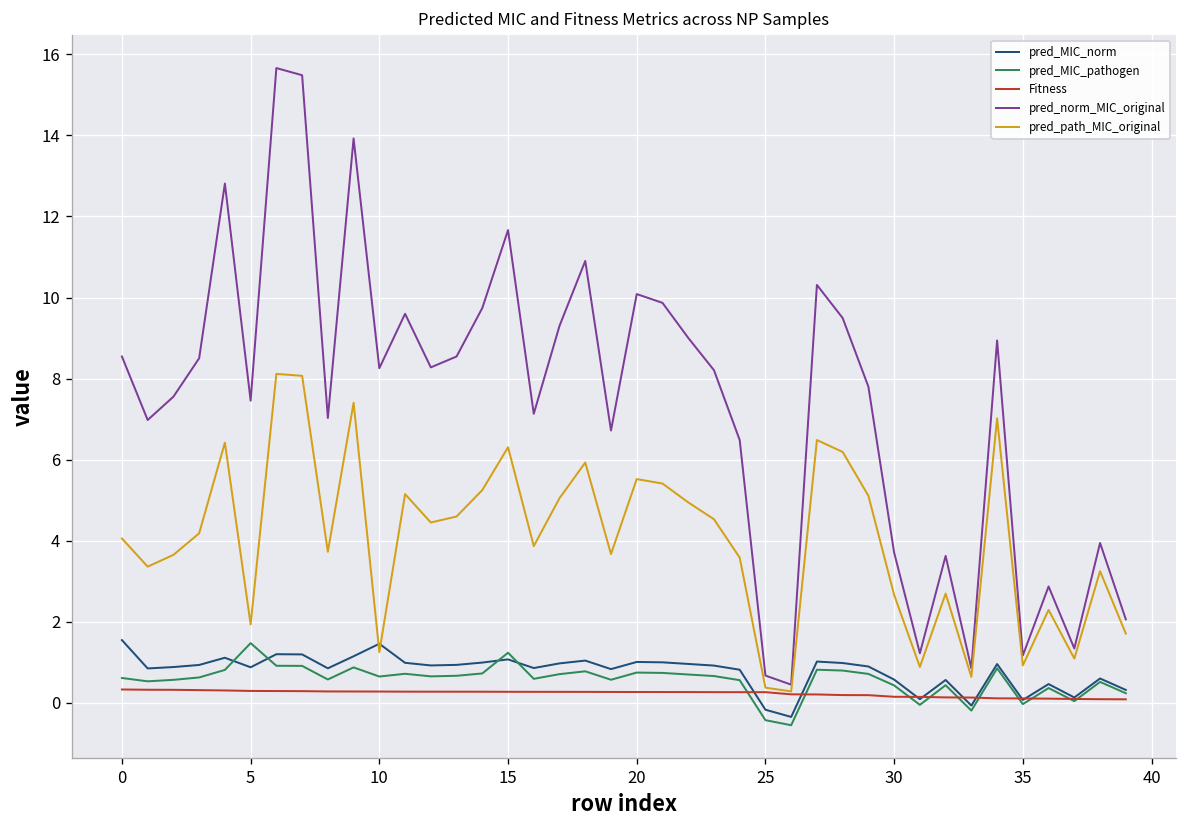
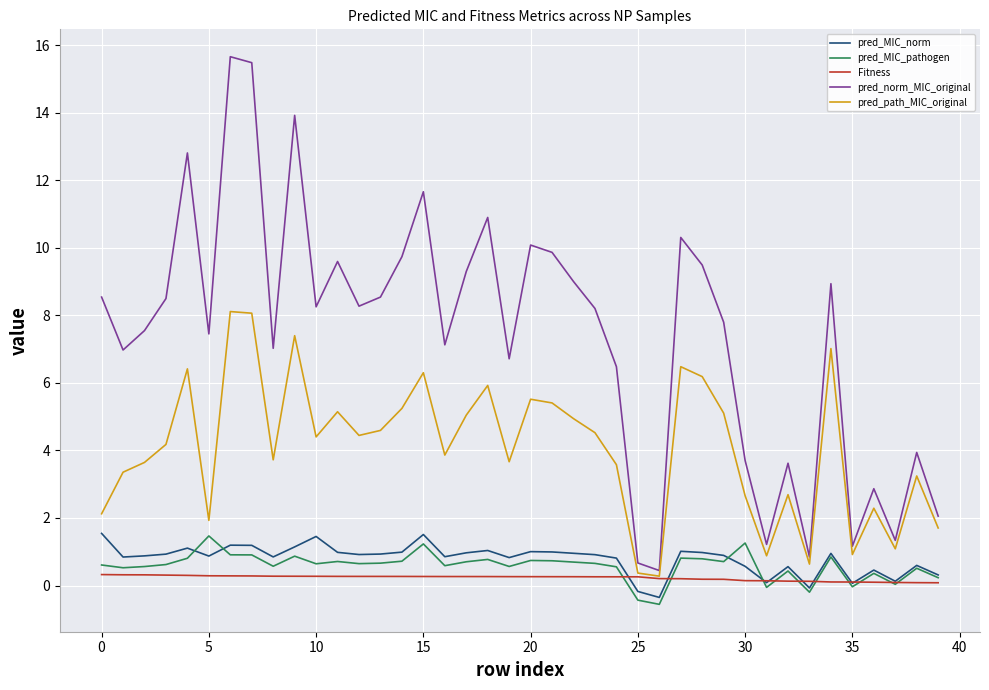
  {
    "pred_MIC_norm": {
      "0": 1.5,
      "5": 0.9,
      "10": 1.5,
-     "15": 1.1,
+     "15": 1.5,
      "20": 1.0,
      "25": -0.2,
      "30": 0.6
    },
    "pred_MIC_pathogen": {
      "0": 0.6,
      "5": 1.5,
      "10": 0.6,
      "15": 1.2,
      "20": 0.7,
      "25": -0.4,
-     "30": 0.4,
+     "30": 1.3,
      "35": 0.0
    },
    "Fitness": {
      "0": 0.3,
      "5": 0.3,
      "10": 0.3,
      "15": 0.3,
      "20": 0.3,
      "25": 0.3,
      "30": 0.1
    },
    "pred_norm_MIC_original": {
      "0": 8.5,
      "5": 7.5,
      "10": 8.3,
      "15": 11.7,
      "20": 10.1,
      "25": 0.7,
      "30": 3.7,
      "35": 1.2
    },
    "pred_path_MIC_original": {
-     "0": 4.1,
+     "0": 2.1,
      "5": 1.9,
-     "10": 1.2,
+     "10": 4.4,
      "15": 6.3,
      "20": 5.5,
      "25": 0.4,
      "30": 2.7,
      "35": 0.9
    }
  }
